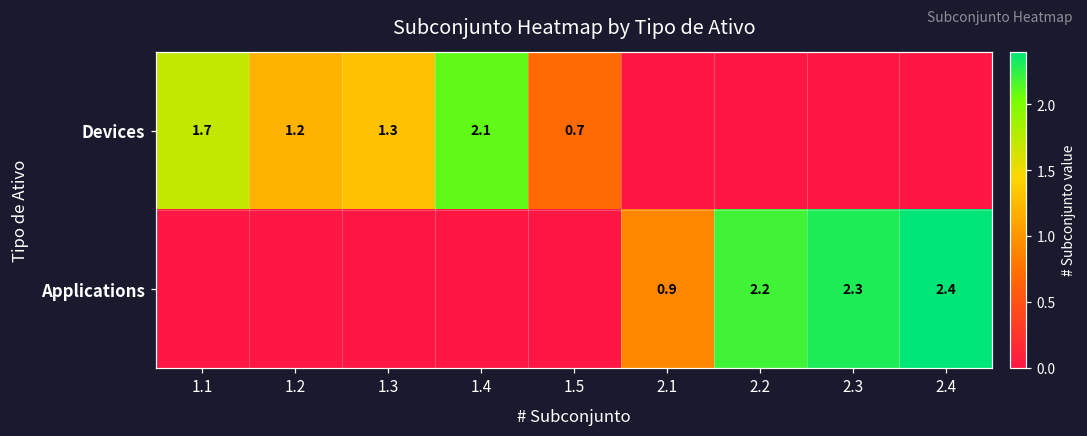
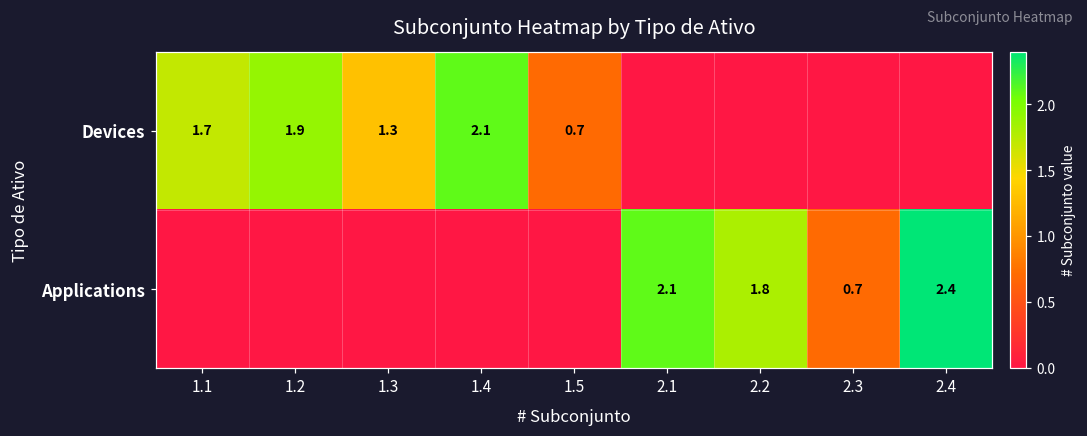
  {
    "Devices": {
      "1.1": 1.7,
-     "1.2": 1.2,
+     "1.2": 1.9,
      "1.3": 1.3,
      "1.4": 2.1,
      "1.5": 0.7
    },
    "Applications": {
-     "2.1": 0.9,
-     "2.2": 2.2,
-     "2.3": 2.3,
+     "2.1": 2.1,
+     "2.2": 1.8,
+     "2.3": 0.7,
      "2.4": 2.4
    }
  }
